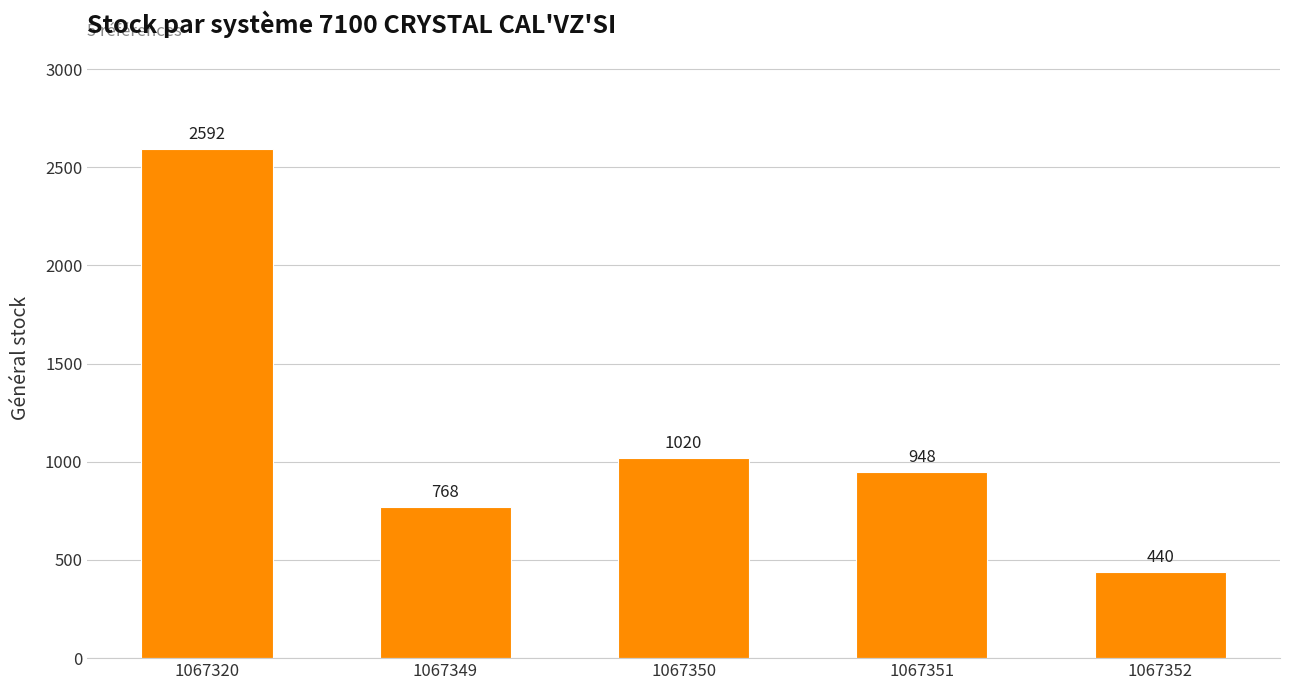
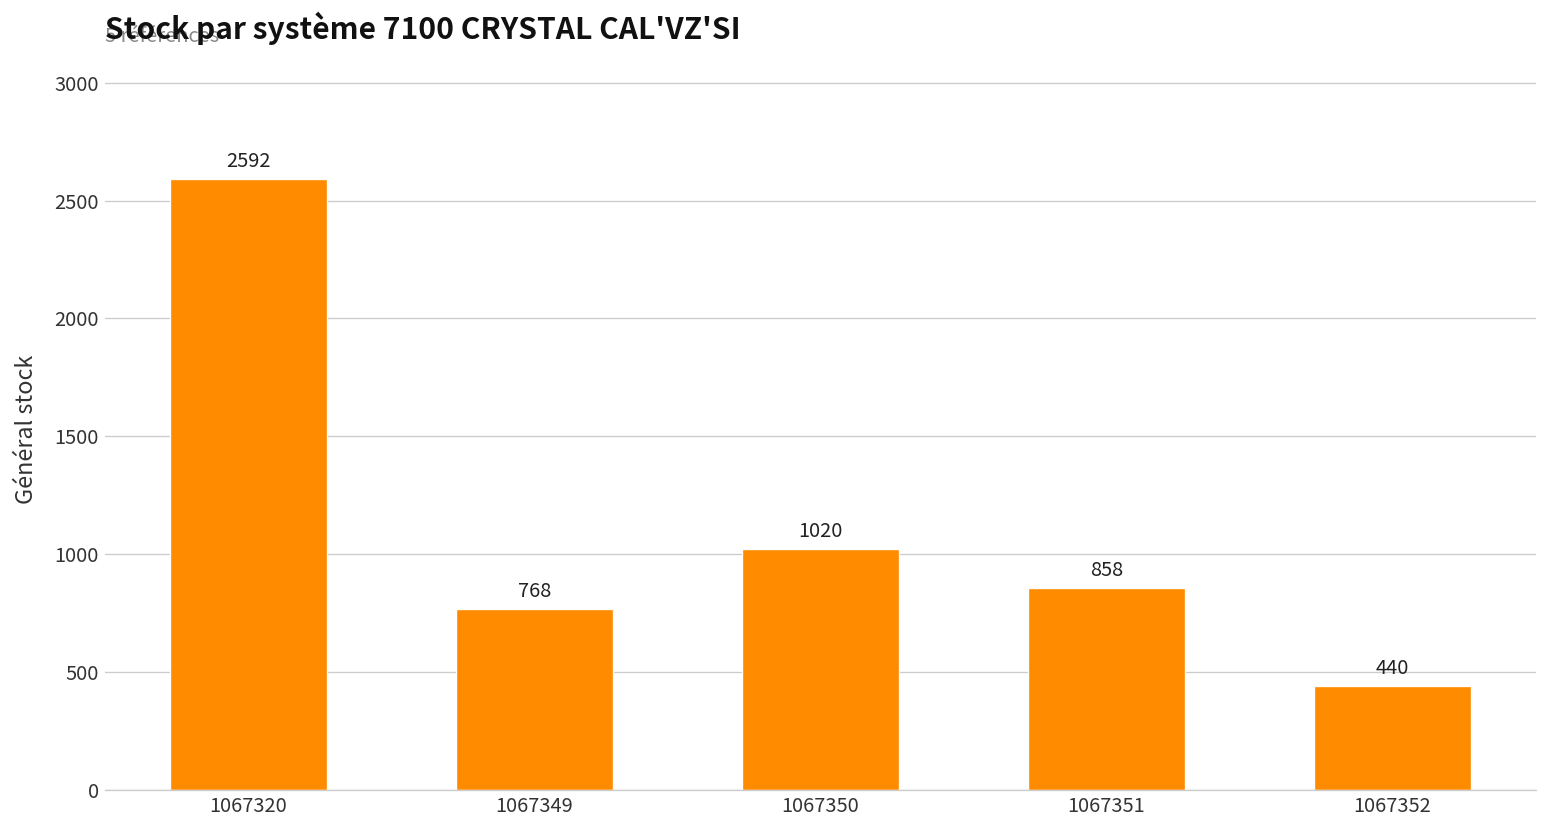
  {
    "1067320": 2592,
    "1067349": 768,
    "1067350": 1020,
-   "1067351": 948,
+   "1067351": 858,
    "1067352": 440
  }
